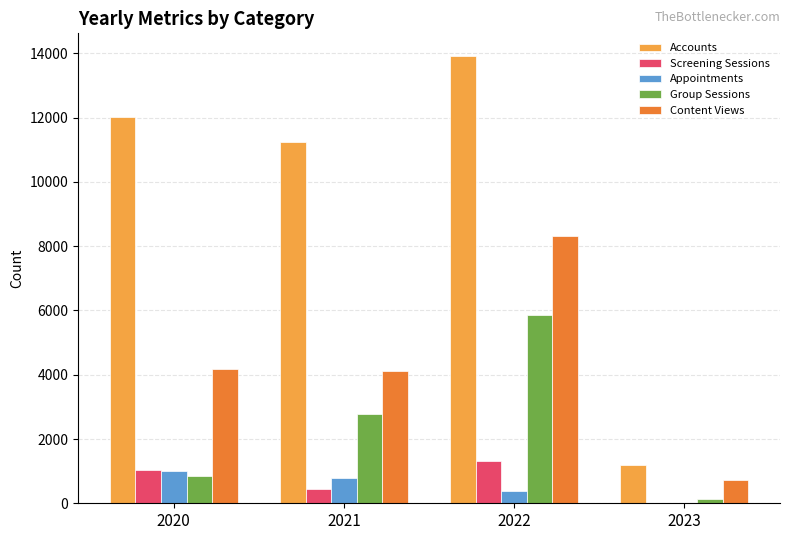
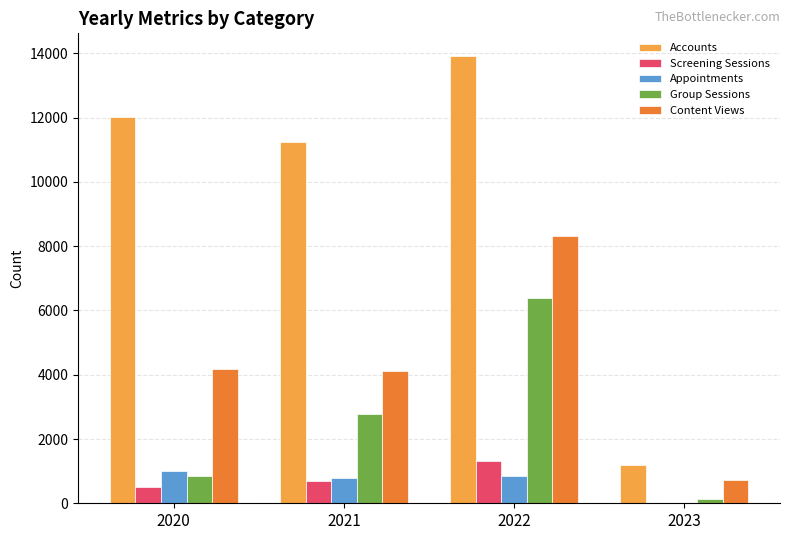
  {
    "Screening Sessions": {
-     "2020": 1000,
-     "2021": 400,
+     "2020": 500,
+     "2021": 700,
      "2022": 1300,
      "2023": 0
    },
    "Appointments": {
      "2020": 1000,
      "2021": 800,
-     "2022": 400
+     "2022": 800
    },
    "Group Sessions": {
      "2020": 900,
      "2021": 2800,
-     "2022": 5800,
+     "2022": 6400,
      "2023": 100
    }
  }
